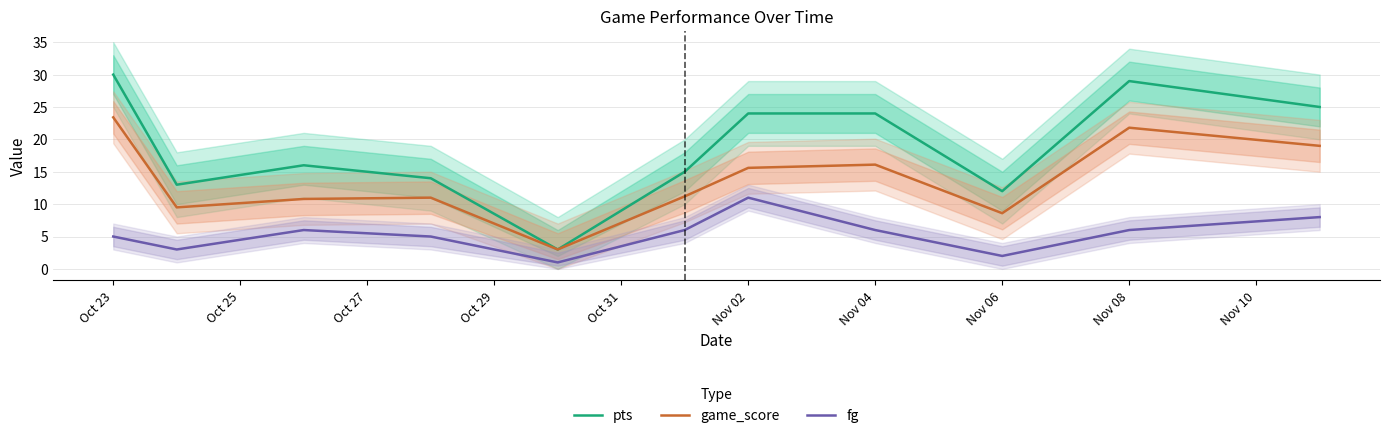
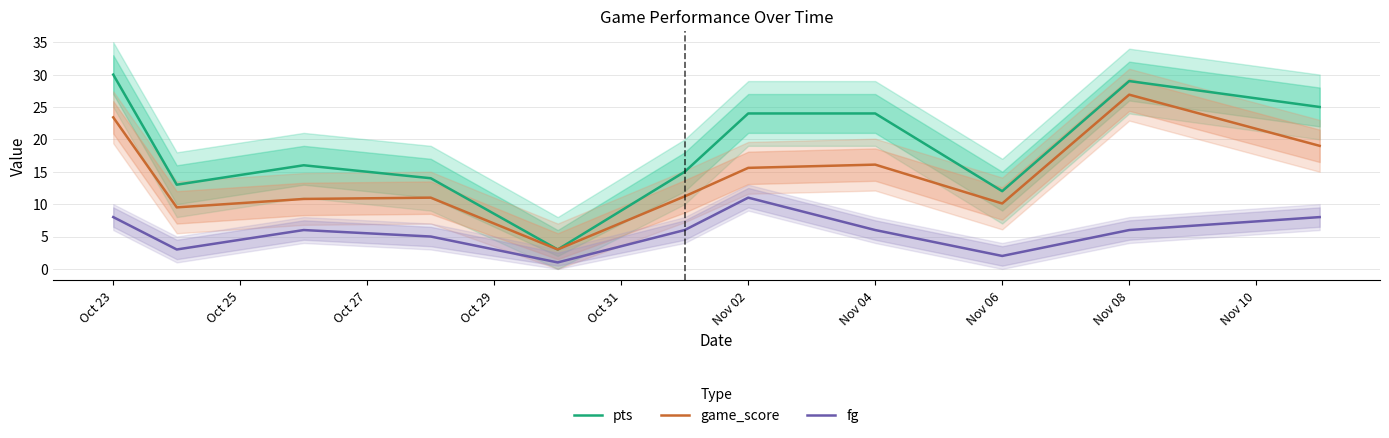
  {
    "game_score": {
      "Oct 23": 23,
      "Nov 02": 16,
      "Nov 04": 16,
-     "Nov 06": 9,
-     "Nov 08": 22
+     "Nov 06": 10,
+     "Nov 08": 27
    },
    "fg": {
-     "Oct 23": 5,
+     "Oct 23": 8,
      "Nov 02": 11,
      "Nov 04": 6,
      "Nov 06": 2,
      "Nov 08": 6
    }
  }
